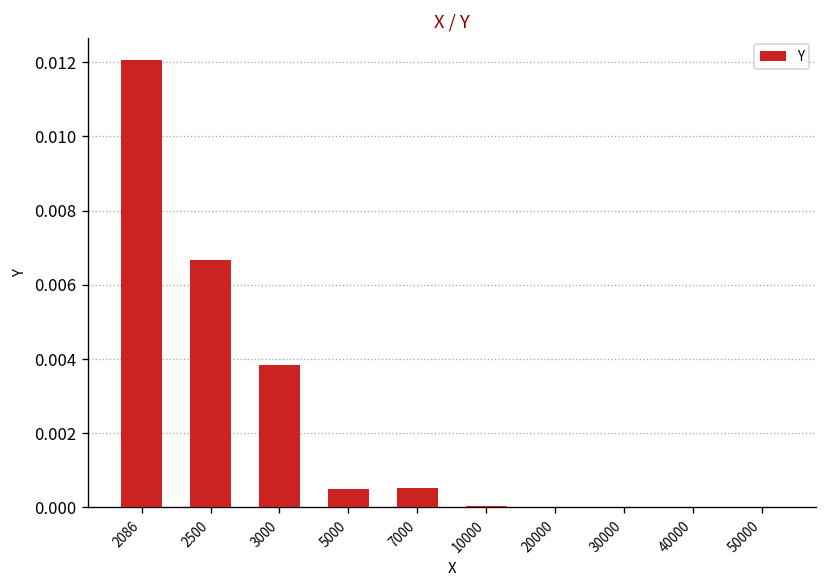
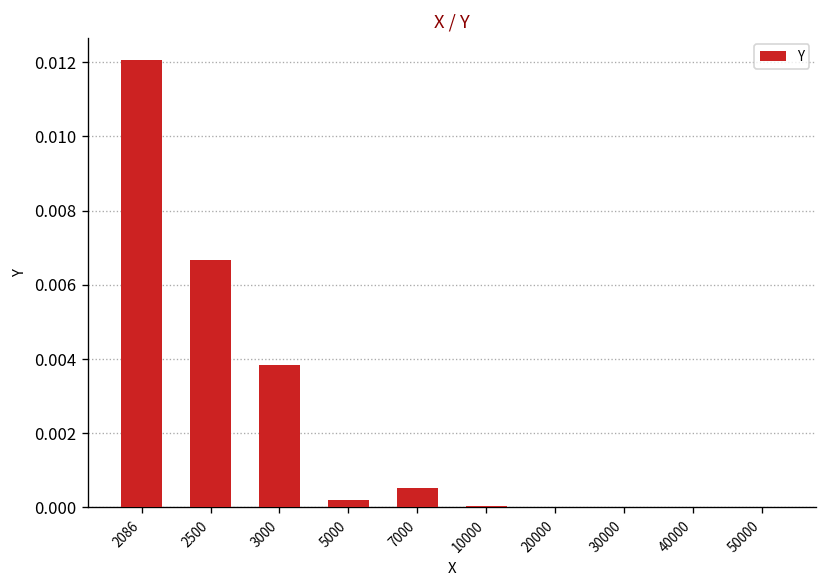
  {
    "2086": 0.0121,
    "2500": 0.0067,
    "3000": 0.0038,
-   "5000": 0.0005,
+   "5000": 0.0002,
    "7000": 0.0005
  }
